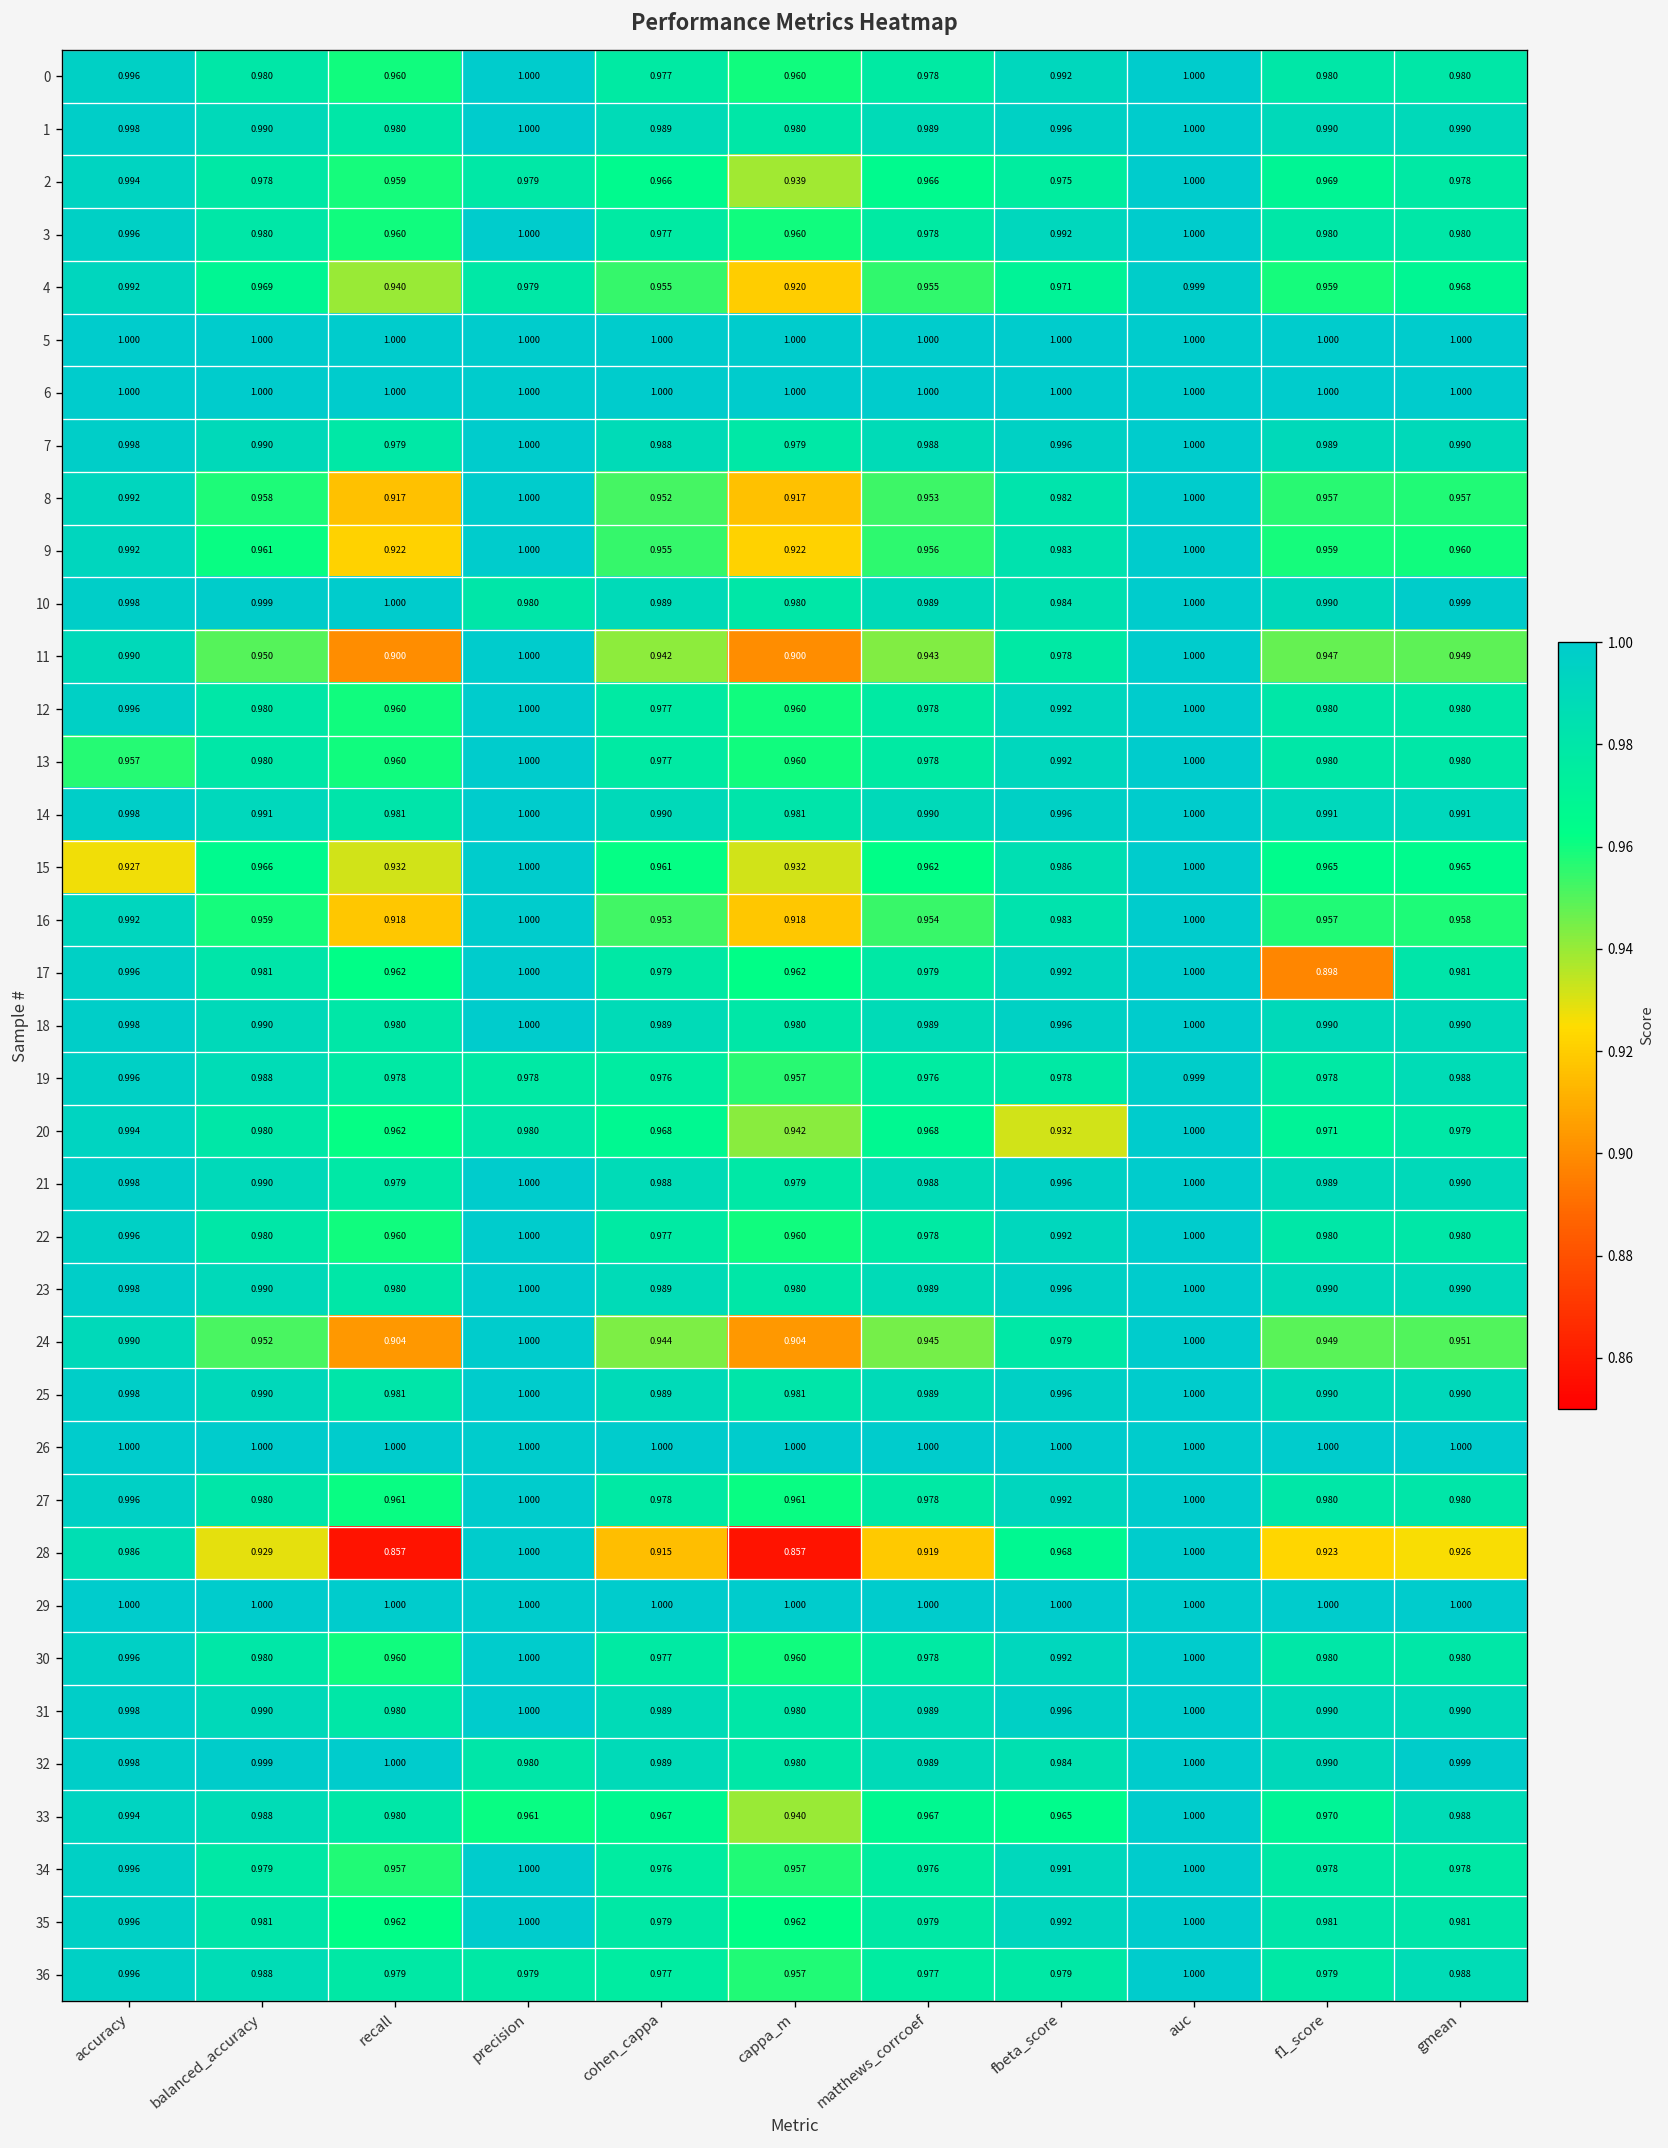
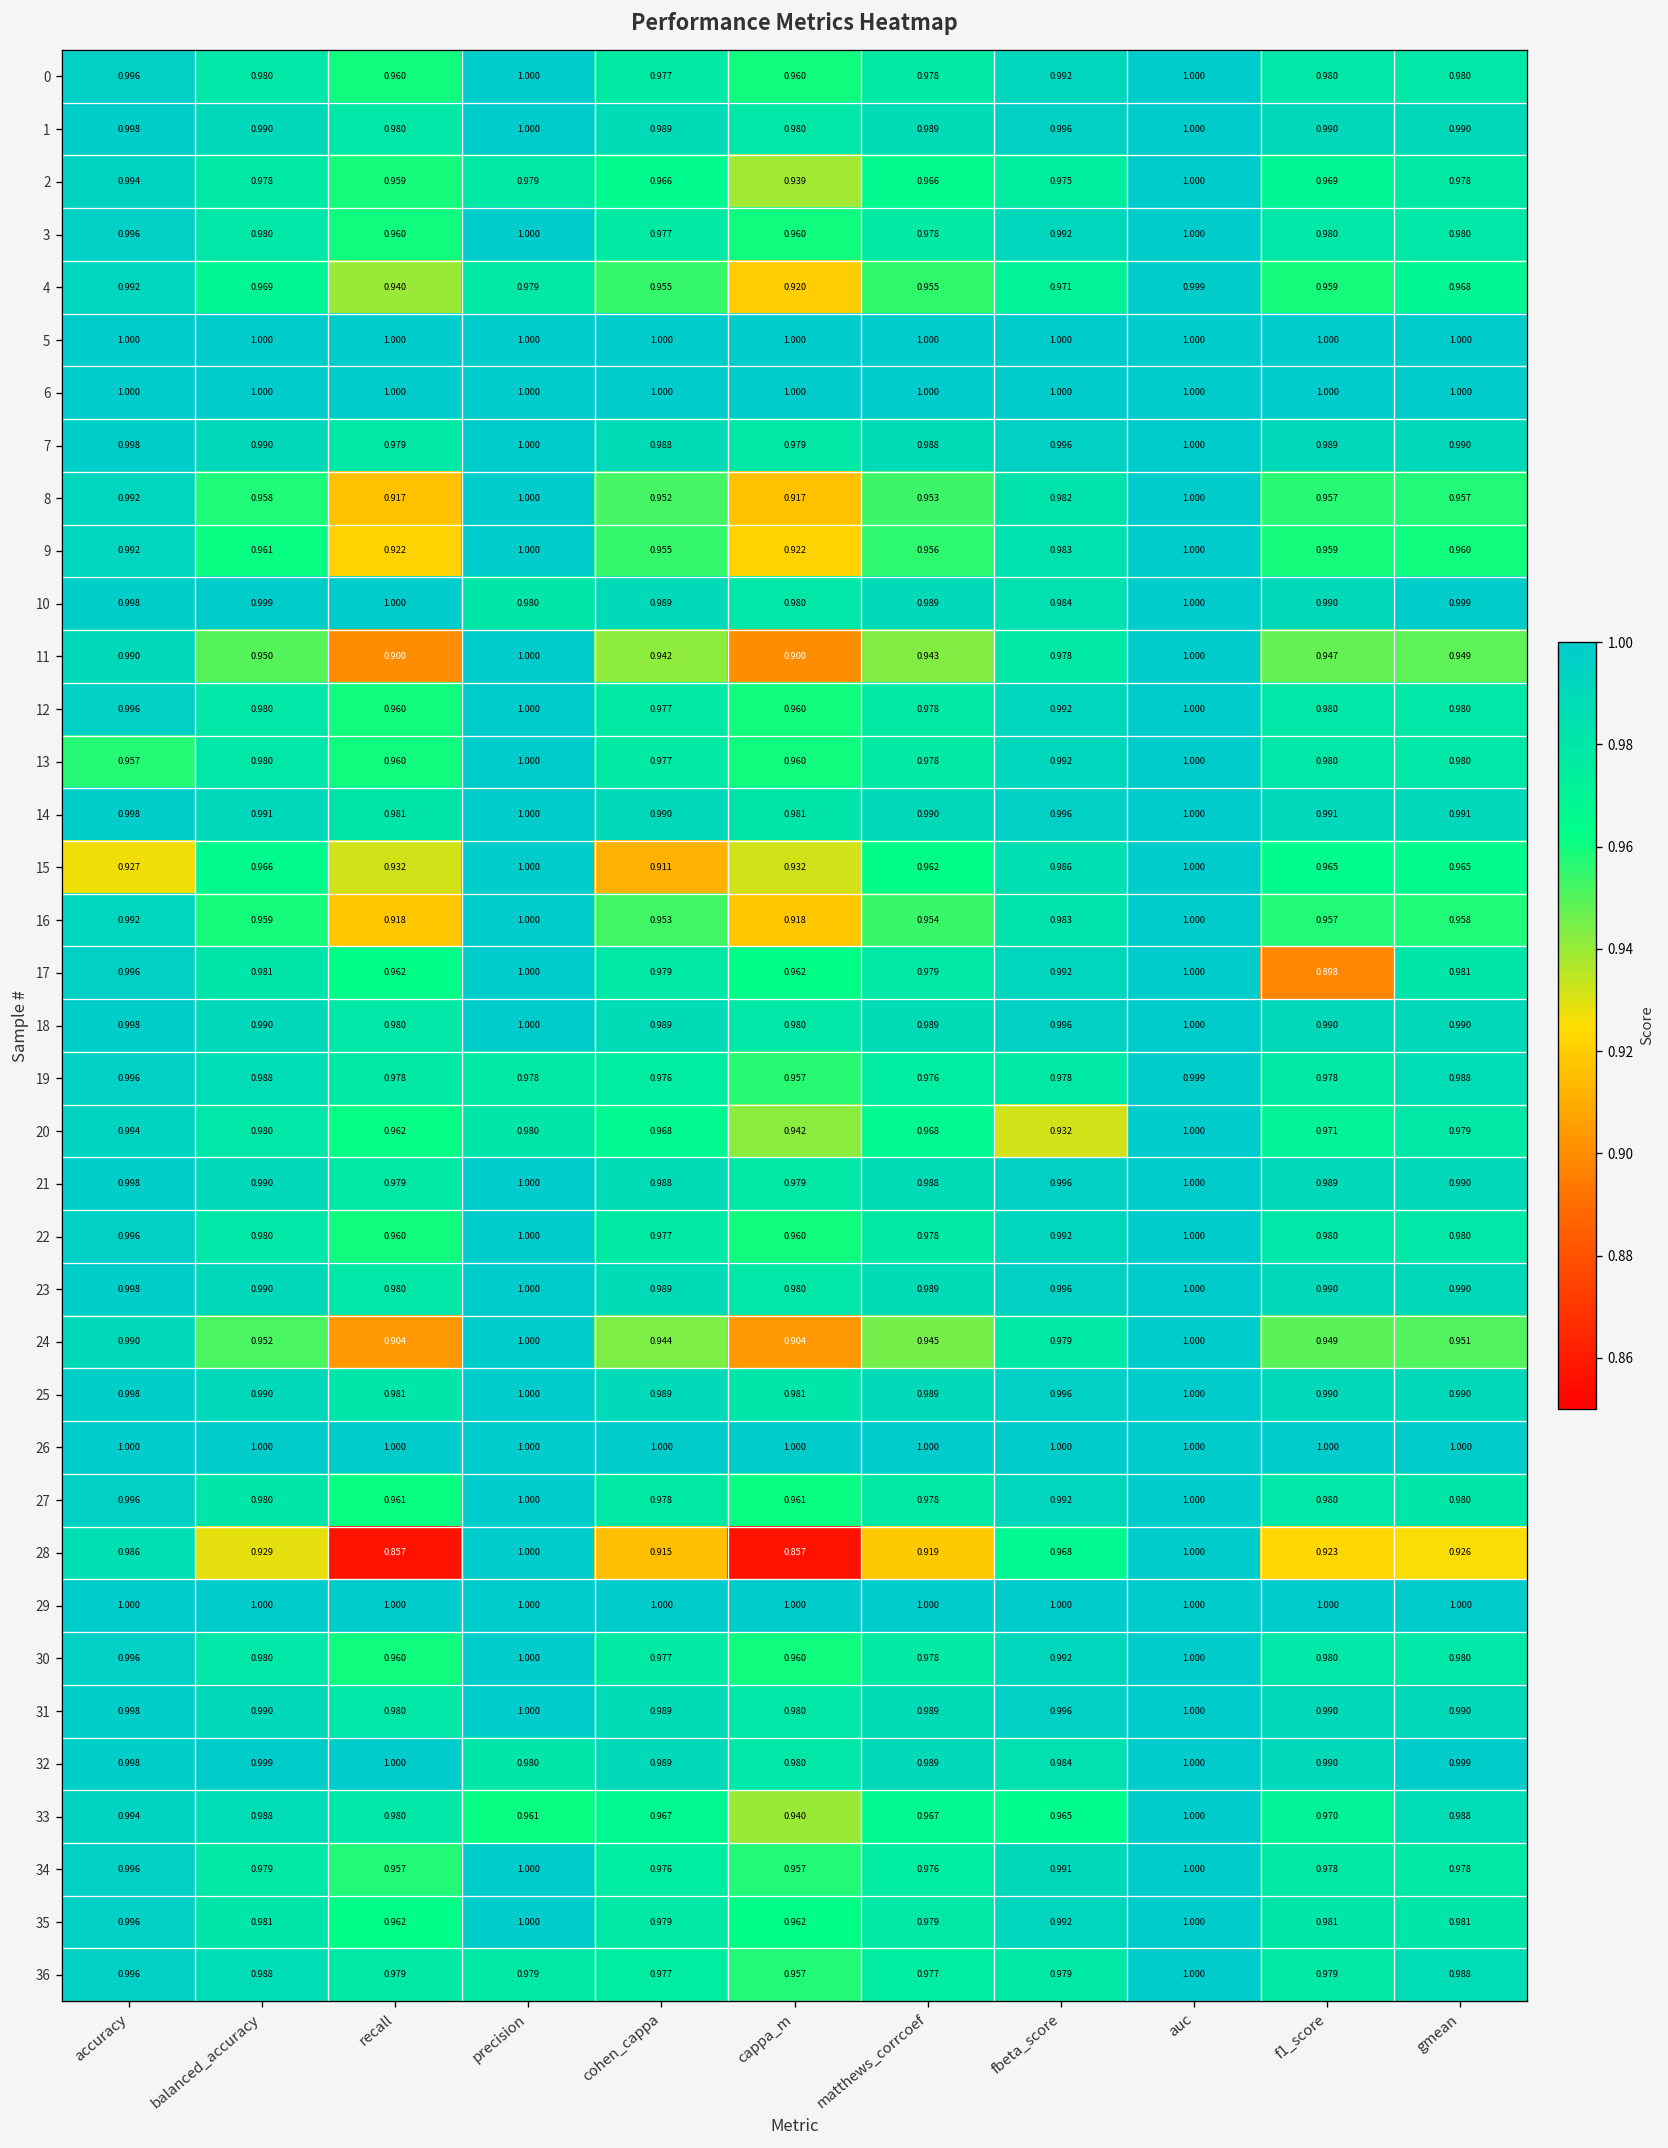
  {
    "15": {
      "accuracy": 0.927,
      "balanced_accuracy": 0.966,
      "recall": 0.932,
      "precision": 1.000,
-     "cohen_cappa": 0.961,
+     "cohen_cappa": 0.911,
      "cappa_m": 0.932,
      "matthews_corrcoef": 0.962,
      "fbeta_score": 0.986,
      "auc": 1.000,
      "f1_score": 0.965,
      "gmean": 0.965
    }
  }
